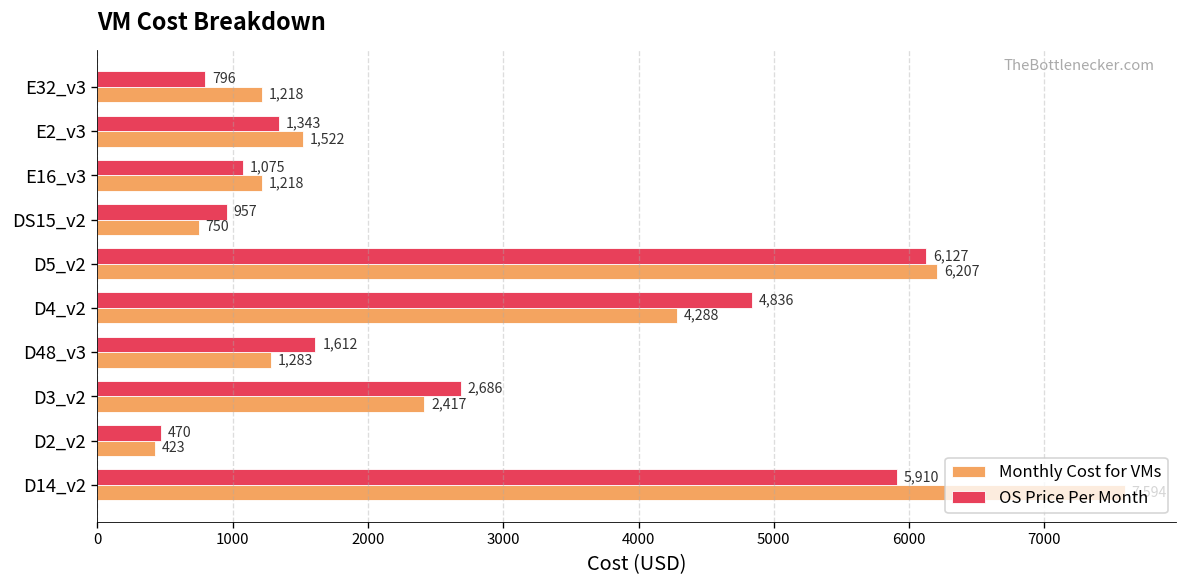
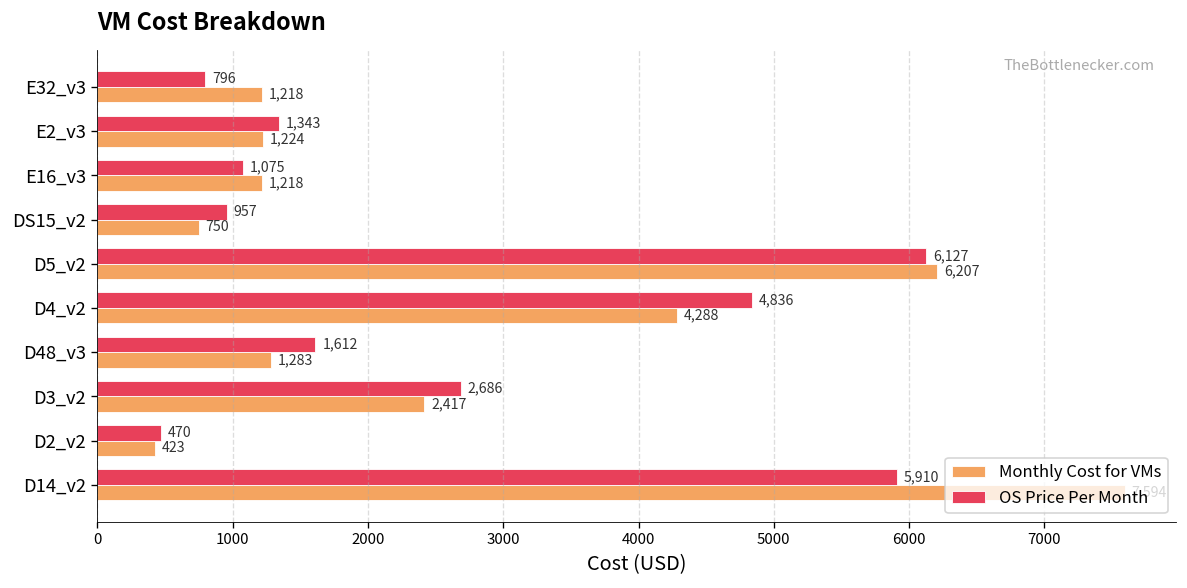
  {
    "Monthly Cost for VMs": {
      "E32_v3": "1,218",
-     "E2_v3": "1,522",
+     "E2_v3": "1,224",
      "E16_v3": "1,218",
      "DS15_v2": "750",
      "D5_v2": "6,207",
      "D4_v2": "4,288",
      "D48_v3": "1,283",
      "D3_v2": "2,417",
      "D2_v2": "423"
    },
    "OS Price Per Month": {
      "E32_v3": "796",
      "E2_v3": "1,343",
      "E16_v3": "1,075",
      "DS15_v2": "957",
      "D5_v2": "6,127",
      "D4_v2": "4,836",
      "D48_v3": "1,612",
      "D3_v2": "2,686",
      "D2_v2": "470",
      "D14_v2": "5,910"
    }
  }
